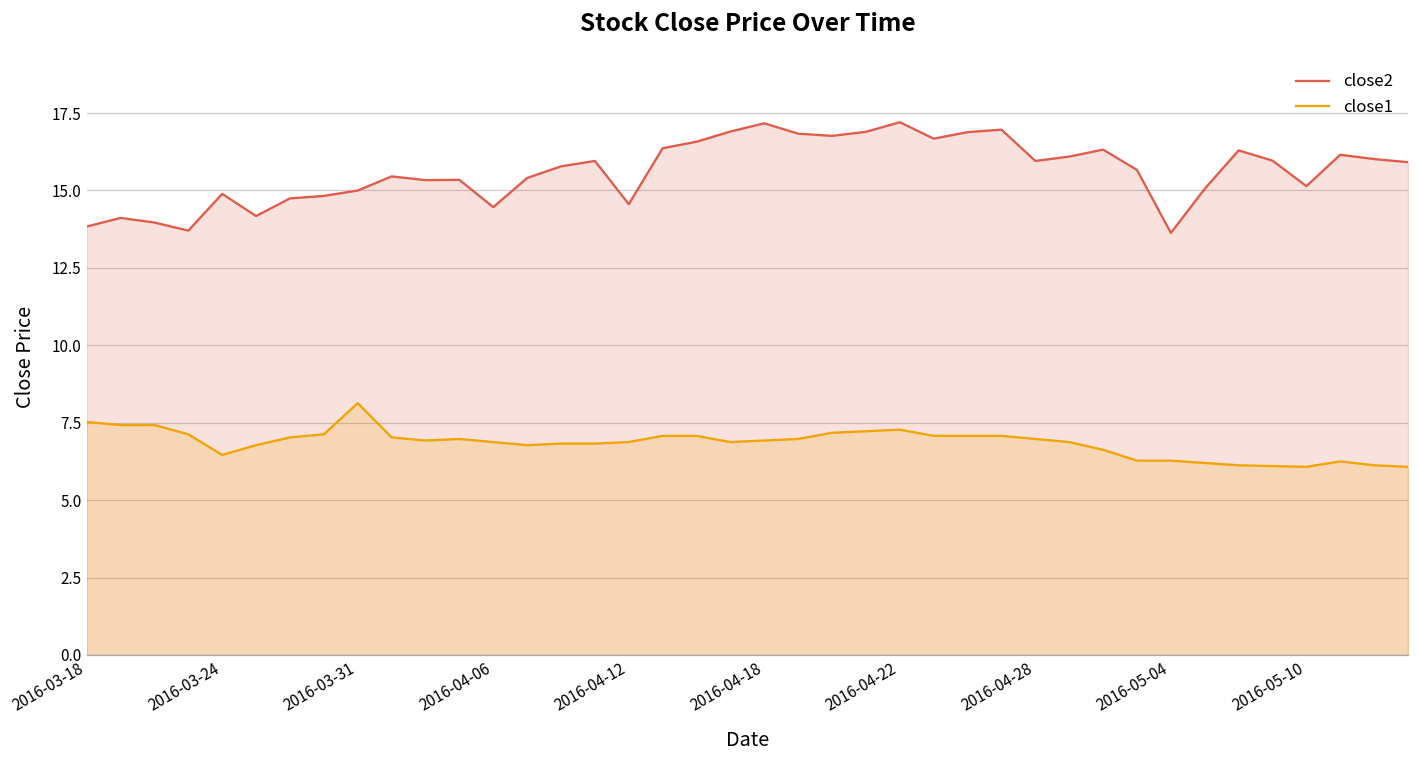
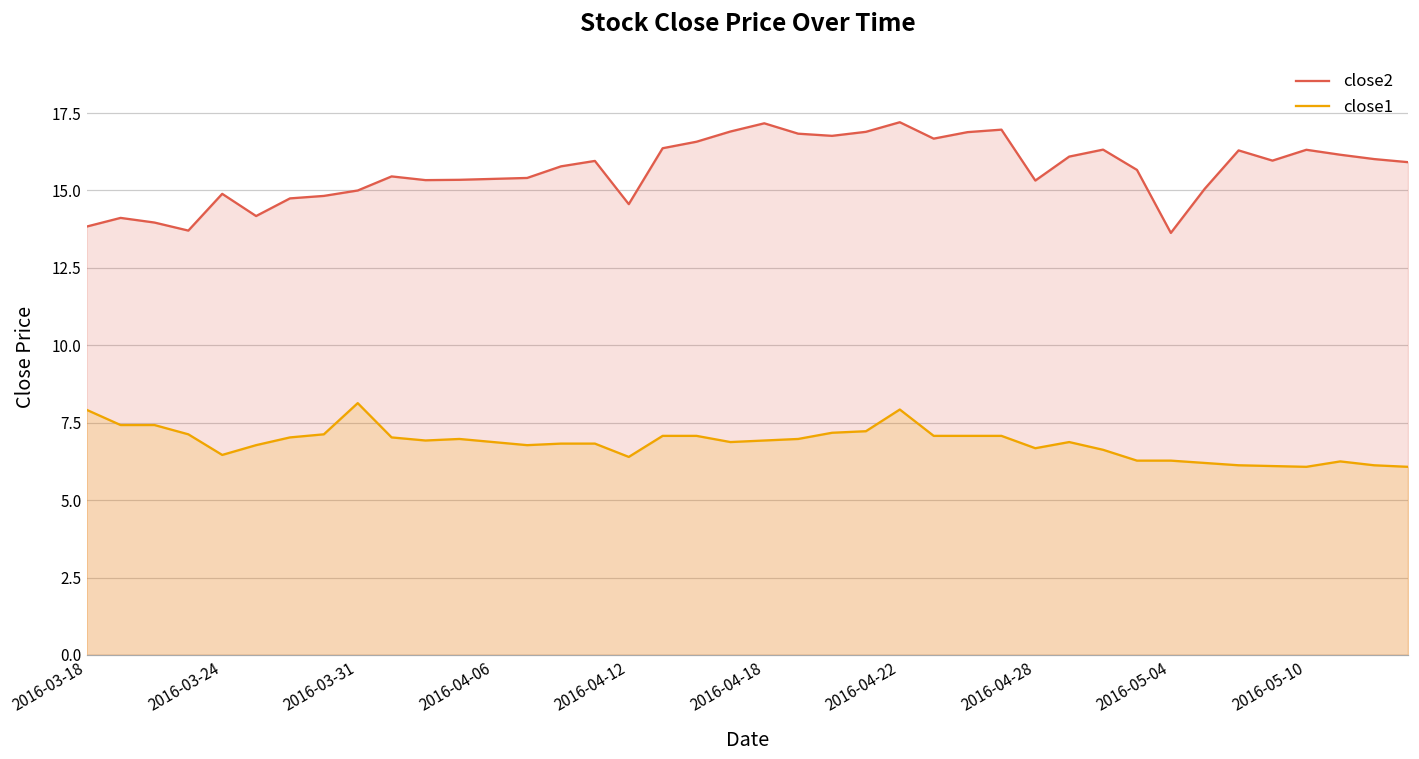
  {
    "close2": {
      "2016-03-18": 13.8,
      "2016-03-24": 14.9,
      "2016-03-31": 15.0,
-     "2016-04-06": 14.5,
+     "2016-04-06": 15.4,
      "2016-04-12": 14.6,
      "2016-04-18": 17.2,
      "2016-04-22": 17.2,
-     "2016-04-28": 16.0,
+     "2016-04-28": 15.3,
      "2016-05-04": 13.6,
-     "2016-05-10": 15.1
+     "2016-05-10": 16.3
    },
    "close1": {
-     "2016-03-18": 7.5,
+     "2016-03-18": 7.9,
      "2016-03-24": 6.5,
      "2016-03-31": 8.1,
      "2016-04-06": 6.9,
-     "2016-04-12": 6.9,
+     "2016-04-12": 6.4,
      "2016-04-18": 6.9,
-     "2016-04-22": 7.3,
-     "2016-04-28": 7.0,
+     "2016-04-22": 7.9,
+     "2016-04-28": 6.7,
      "2016-05-04": 6.3,
      "2016-05-10": 6.1
    }
  }
